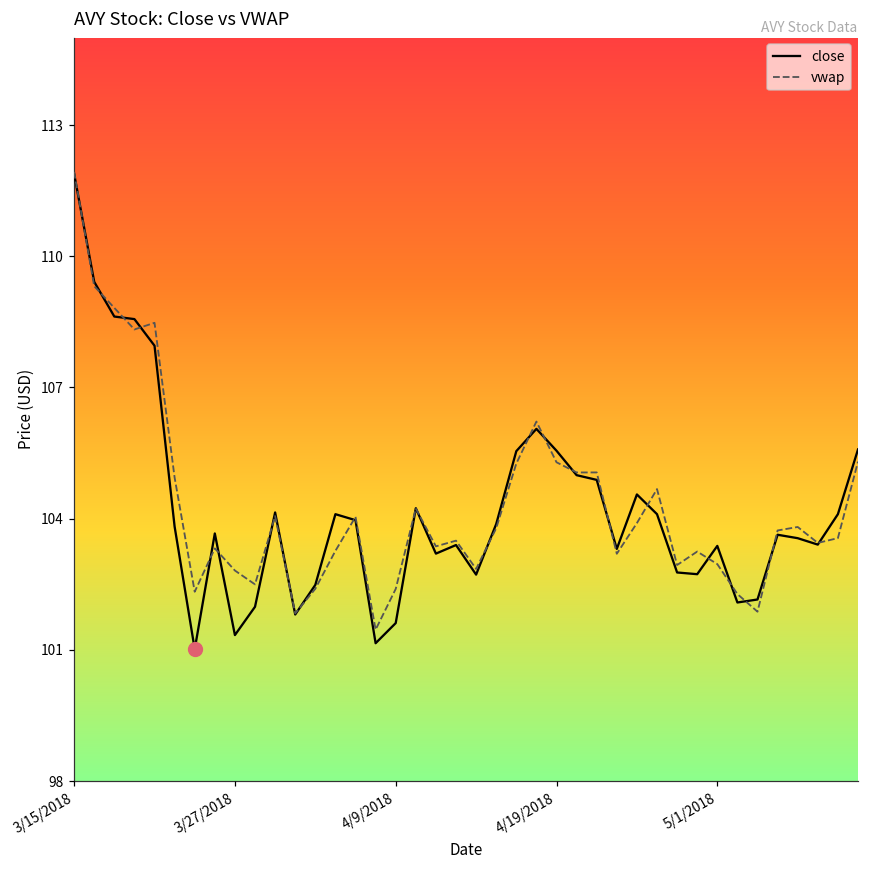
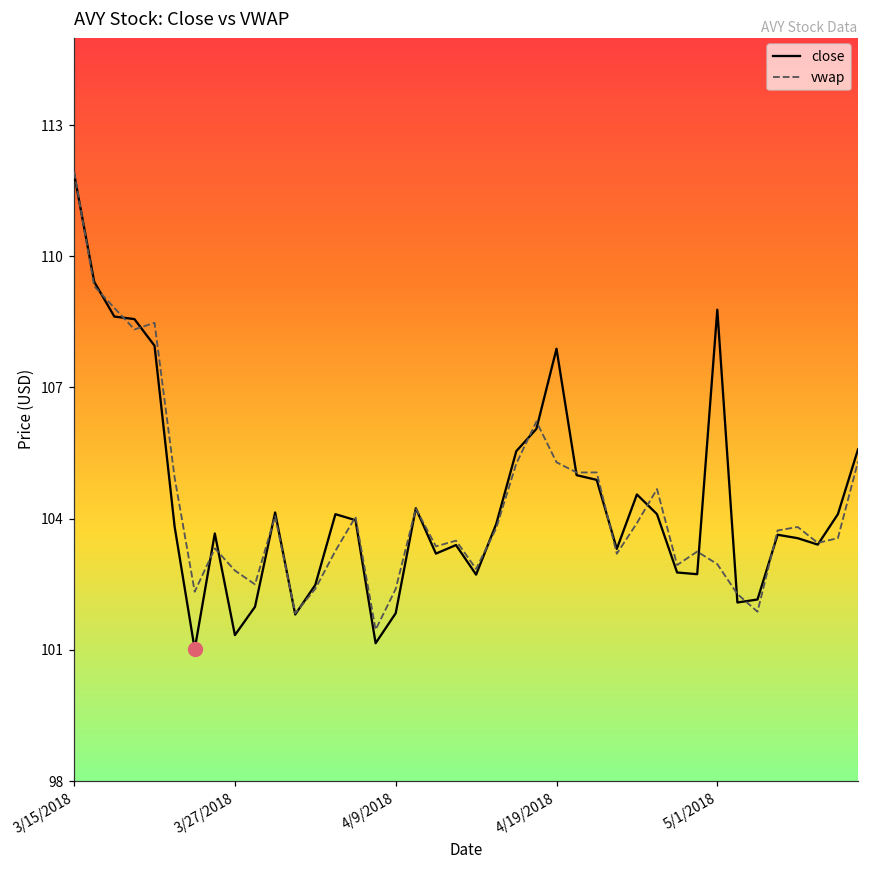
  {
    "close": {
      "3/27/2018": 101.3,
-     "4/9/2018": 101.6,
-     "4/19/2018": 105.6,
-     "5/1/2018": 103.4
+     "4/9/2018": 101.8,
+     "4/19/2018": 107.9,
+     "5/1/2018": 108.8
    },
    "vwap": {
      "3/27/2018": 102.8,
      "4/9/2018": 102.4,
      "4/19/2018": 105.3,
      "5/1/2018": 103.0
    }
  }
